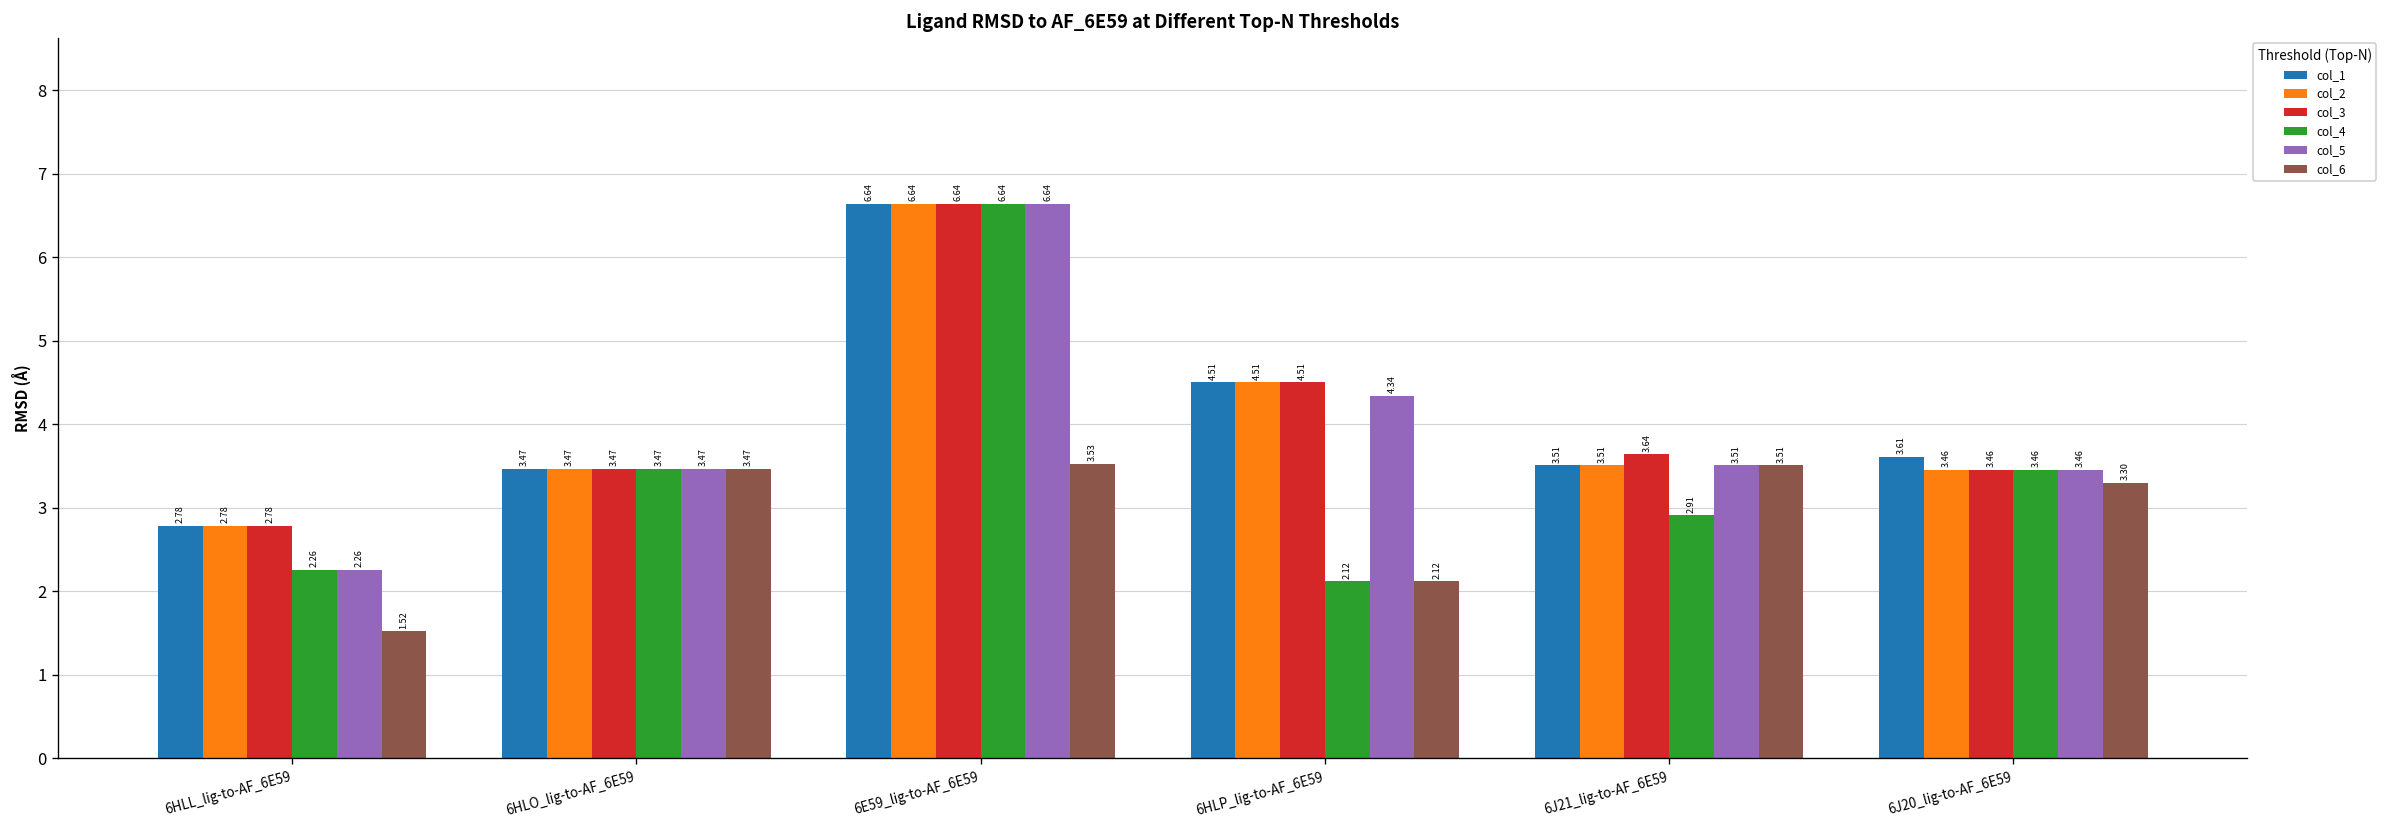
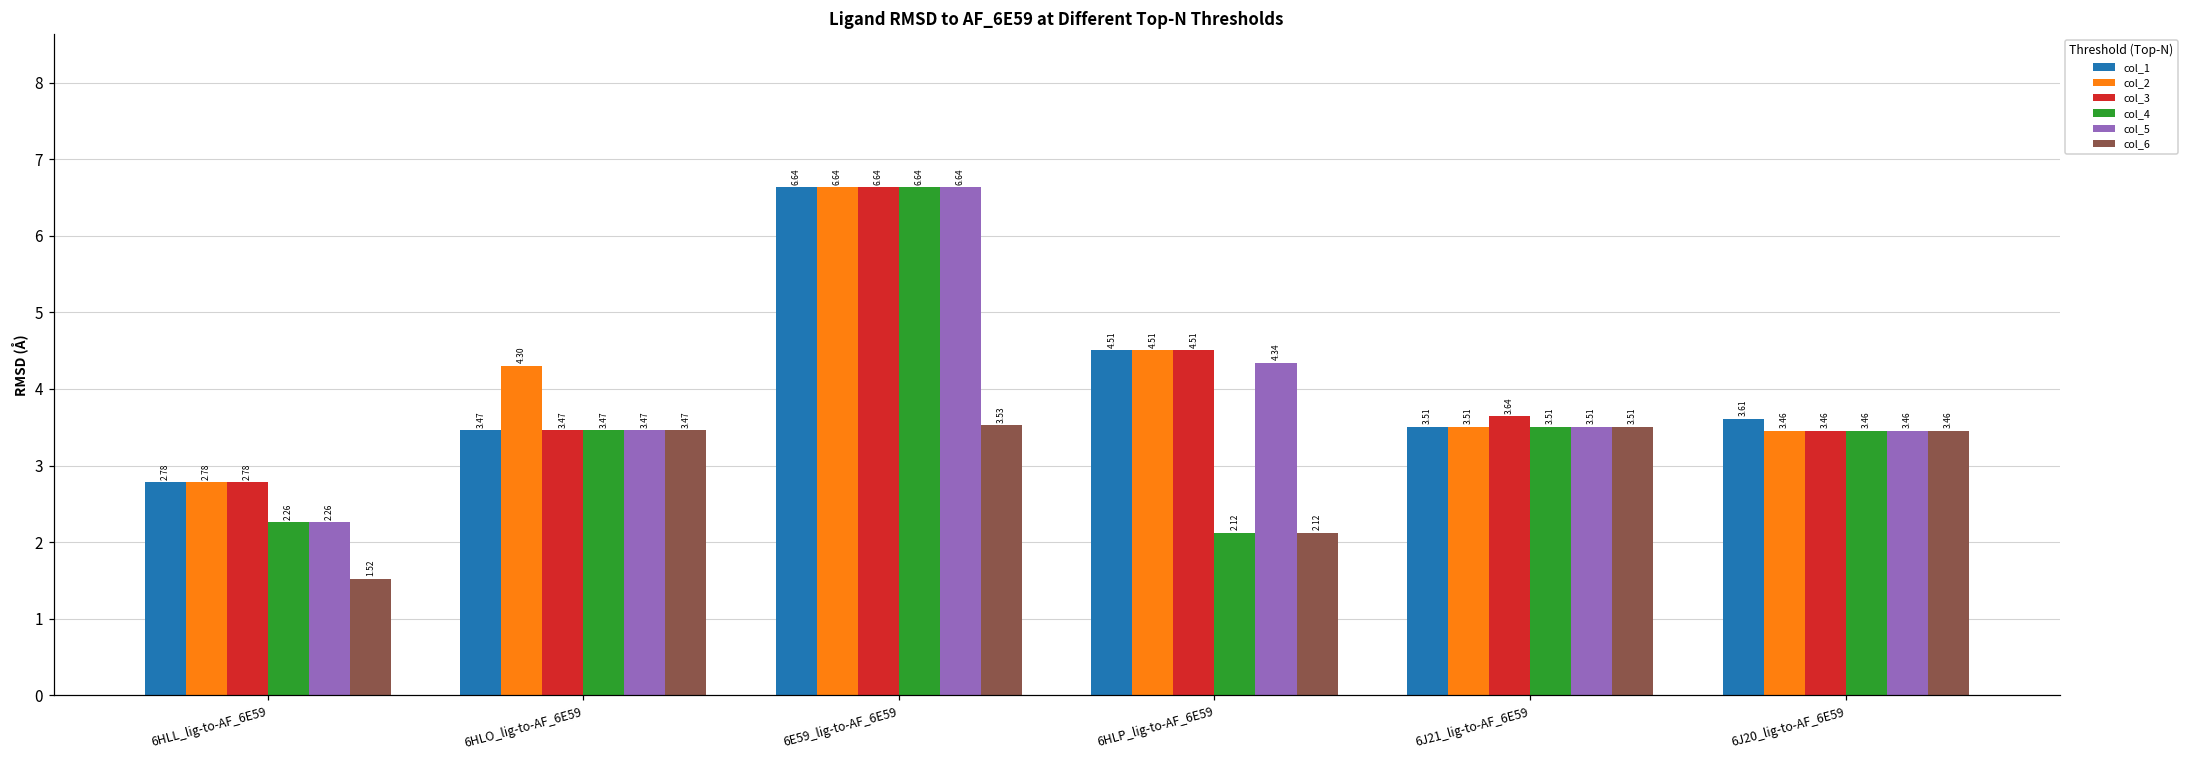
  {
    "col_1": {
      "6HLL_lig-to-AF_6E59": 2.78,
      "6HLO_lig-to-AF_6E59": 3.47,
      "6E59_lig-to-AF_6E59": 6.64,
      "6HLP_lig-to-AF_6E59": 4.51,
      "6J21_lig-to-AF_6E59": 3.51,
      "6J20_lig-to-AF_6E59": 3.61
    },
    "col_2": {
      "6HLL_lig-to-AF_6E59": 2.78,
-     "6HLO_lig-to-AF_6E59": 3.47,
+     "6HLO_lig-to-AF_6E59": 4.30,
      "6E59_lig-to-AF_6E59": 6.64,
      "6HLP_lig-to-AF_6E59": 4.51,
      "6J21_lig-to-AF_6E59": 3.51,
      "6J20_lig-to-AF_6E59": 3.46
    },
    "col_3": {
      "6HLL_lig-to-AF_6E59": 2.78,
      "6HLO_lig-to-AF_6E59": 3.47,
      "6E59_lig-to-AF_6E59": 6.64,
      "6HLP_lig-to-AF_6E59": 4.51,
      "6J21_lig-to-AF_6E59": 3.64,
      "6J20_lig-to-AF_6E59": 3.46
    },
    "col_4": {
      "6HLL_lig-to-AF_6E59": 2.26,
      "6HLO_lig-to-AF_6E59": 3.47,
      "6E59_lig-to-AF_6E59": 6.64,
      "6HLP_lig-to-AF_6E59": 2.12,
-     "6J21_lig-to-AF_6E59": 2.91,
+     "6J21_lig-to-AF_6E59": 3.51,
      "6J20_lig-to-AF_6E59": 3.46
    },
    "col_5": {
      "6HLL_lig-to-AF_6E59": 2.26,
      "6HLO_lig-to-AF_6E59": 3.47,
      "6E59_lig-to-AF_6E59": 6.64,
      "6HLP_lig-to-AF_6E59": 4.34,
      "6J21_lig-to-AF_6E59": 3.51,
      "6J20_lig-to-AF_6E59": 3.46
    },
    "col_6": {
      "6HLL_lig-to-AF_6E59": 1.52,
      "6HLO_lig-to-AF_6E59": 3.47,
      "6E59_lig-to-AF_6E59": 3.53,
      "6HLP_lig-to-AF_6E59": 2.12,
      "6J21_lig-to-AF_6E59": 3.51,
-     "6J20_lig-to-AF_6E59": 3.30
+     "6J20_lig-to-AF_6E59": 3.46
    }
  }
